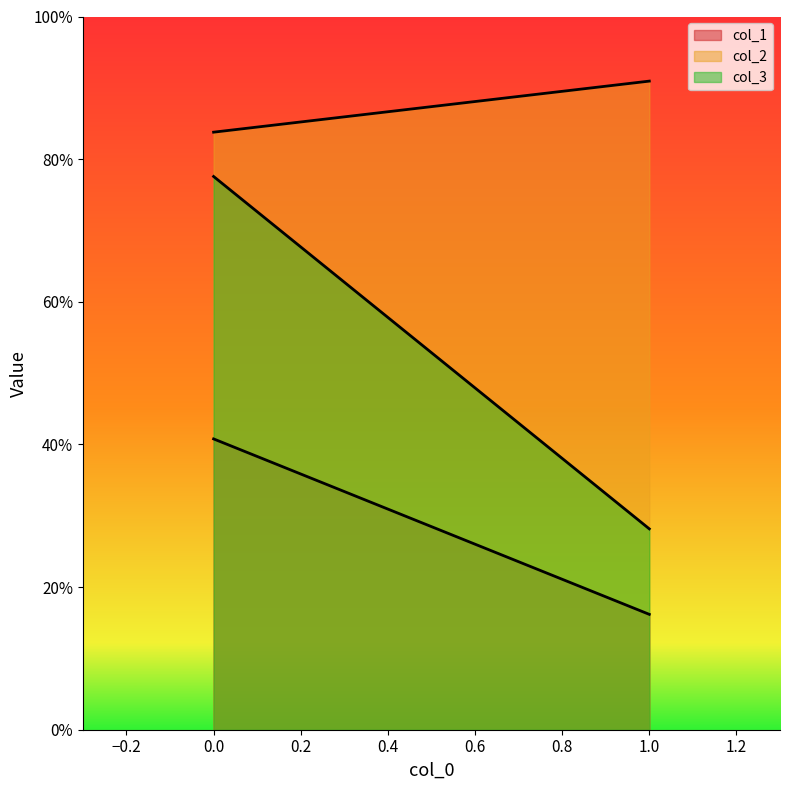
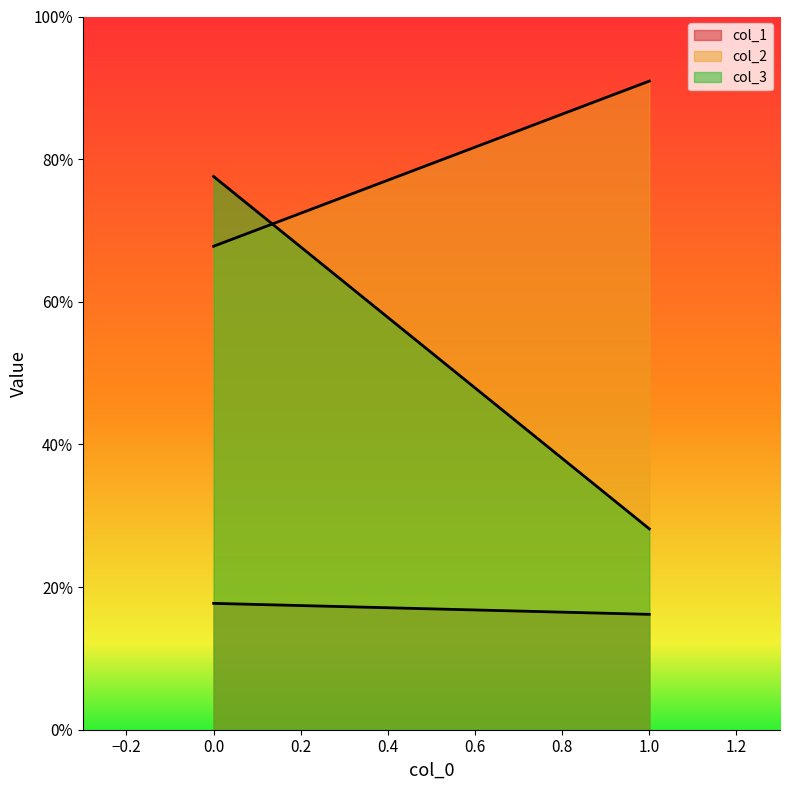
  {
    "col_1": {
-     "0.0": "41%",
+     "0.0": "18%",
      "1.0": "16%"
    },
    "col_2": {
-     "0.0": "84%",
+     "0.0": "68%",
      "1.0": "91%"
    },
    "col_3": {
      "0.0": "78%",
      "1.0": "28%"
    }
  }
